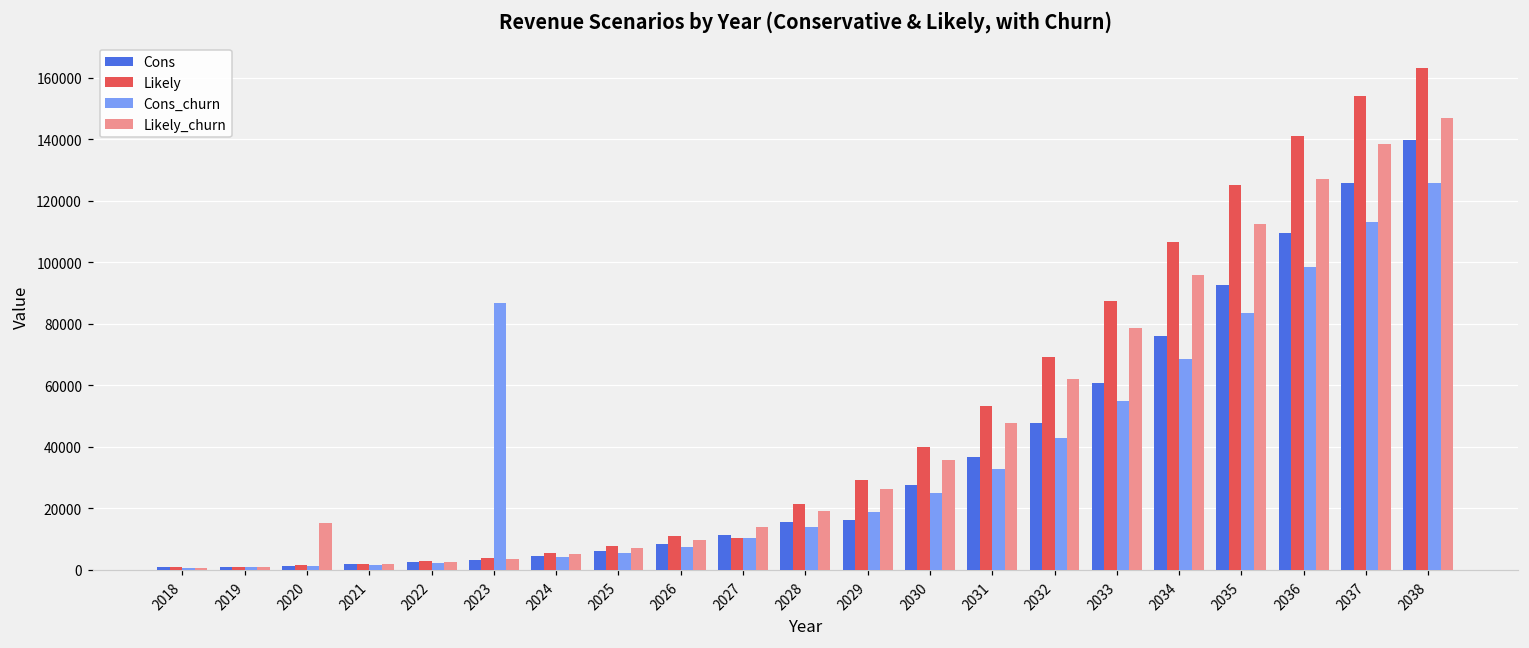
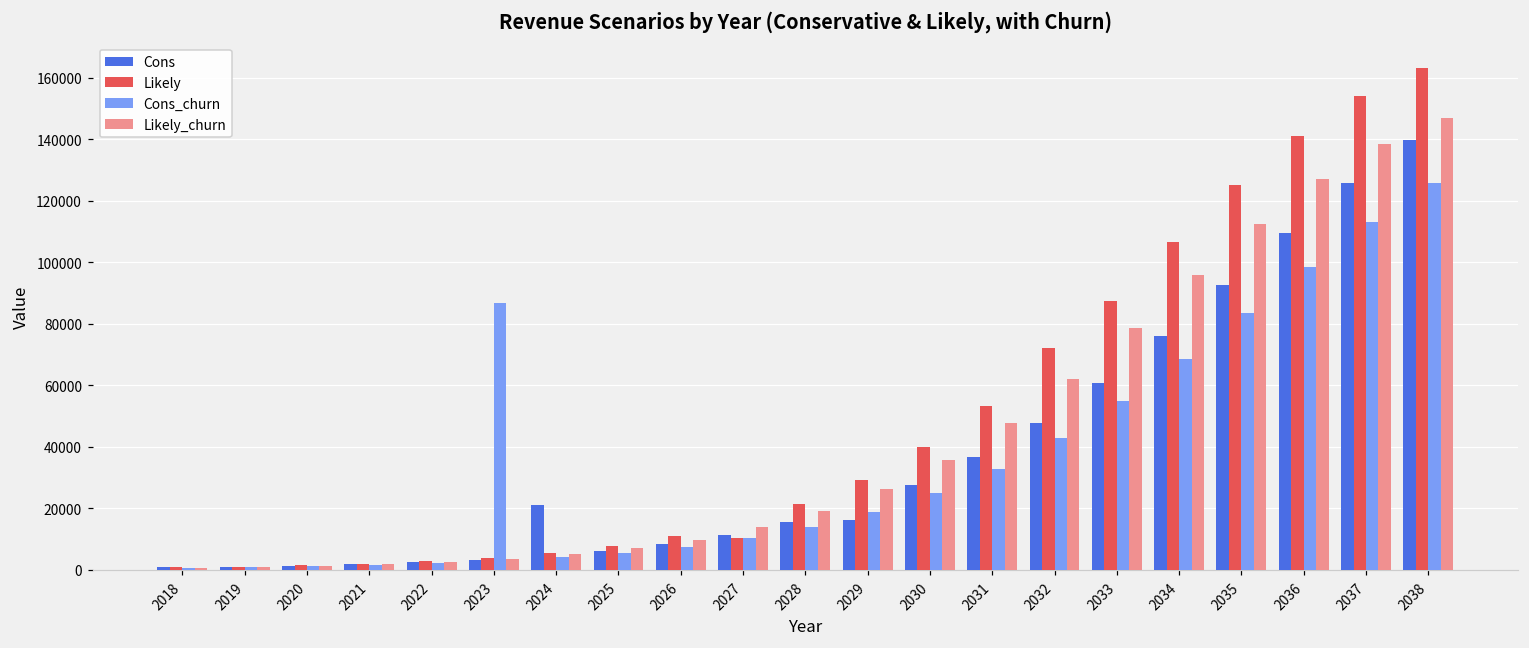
  {
    "Cons": {
      "2019": 1000,
      "2020": 1000,
      "2021": 2000,
      "2022": 2000,
      "2023": 3000,
-     "2024": 4000,
+     "2024": 21000,
      "2025": 6000,
      "2026": 8000,
      "2027": 11000,
      "2028": 15000,
      "2029": 16000,
      "2030": 28000,
      "2031": 37000,
      "2032": 48000,
      "2033": 61000,
      "2034": 76000,
      "2035": 93000,
      "2036": 110000,
      "2037": 126000,
      "2038": 140000
    },
    "Likely": {
      "2019": 1000,
      "2020": 1000,
      "2021": 2000,
      "2022": 3000,
      "2023": 4000,
      "2024": 5000,
      "2025": 8000,
      "2026": 11000,
      "2027": 10000,
      "2028": 21000,
      "2029": 29000,
      "2030": 40000,
      "2031": 53000,
-     "2032": 69000,
+     "2032": 72000,
      "2033": 87000,
      "2034": 106000,
      "2035": 125000,
      "2036": 141000,
      "2037": 154000,
      "2038": 163000
    },
    "Cons_churn": {
      "2020": 1000,
      "2021": 2000,
      "2022": 2000,
      "2023": 87000,
      "2024": 4000,
      "2025": 5000,
      "2026": 8000,
      "2027": 10000,
      "2028": 14000,
      "2029": 19000,
      "2030": 25000,
      "2031": 33000,
      "2032": 43000,
      "2033": 55000,
      "2034": 68000,
      "2035": 83000,
      "2036": 99000,
      "2037": 113000,
      "2038": 126000
    },
    "Likely_churn": {
-     "2020": 15000,
+     "2020": 1000,
      "2021": 2000,
      "2022": 2000,
      "2023": 3000,
      "2024": 5000,
      "2025": 7000,
      "2026": 10000,
      "2027": 14000,
      "2028": 19000,
      "2029": 26000,
      "2030": 36000,
      "2031": 48000,
      "2032": 62000,
      "2033": 79000,
      "2034": 96000,
      "2035": 112000,
      "2036": 127000,
      "2037": 139000,
      "2038": 147000
    }
  }
